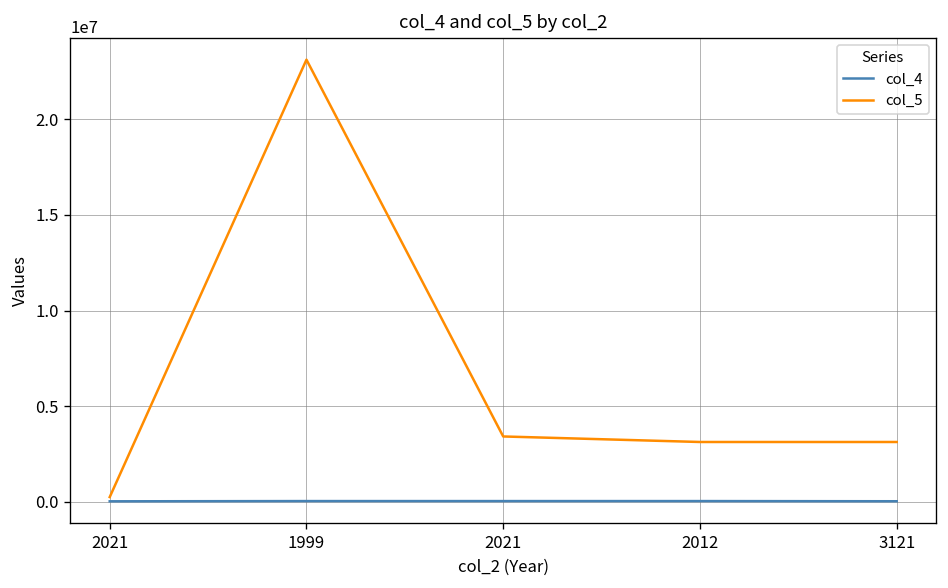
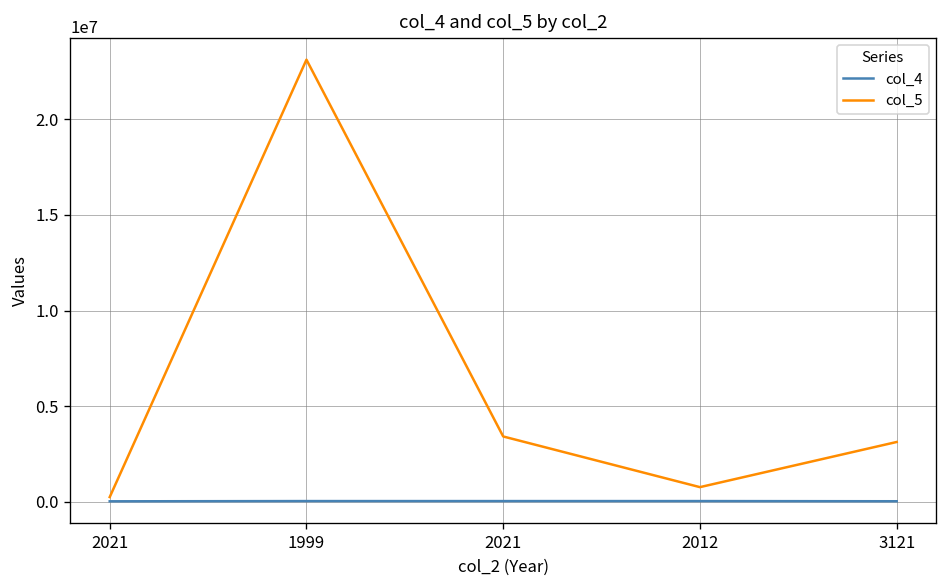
  {
    "col_4": {
      "1999": 0,
      "2012": 0,
      "3121": 0
    },
    "col_5": {
      "1999": 23100000,
-     "2012": 3100000,
+     "2012": 800000,
      "3121": 3100000
    }
  }
